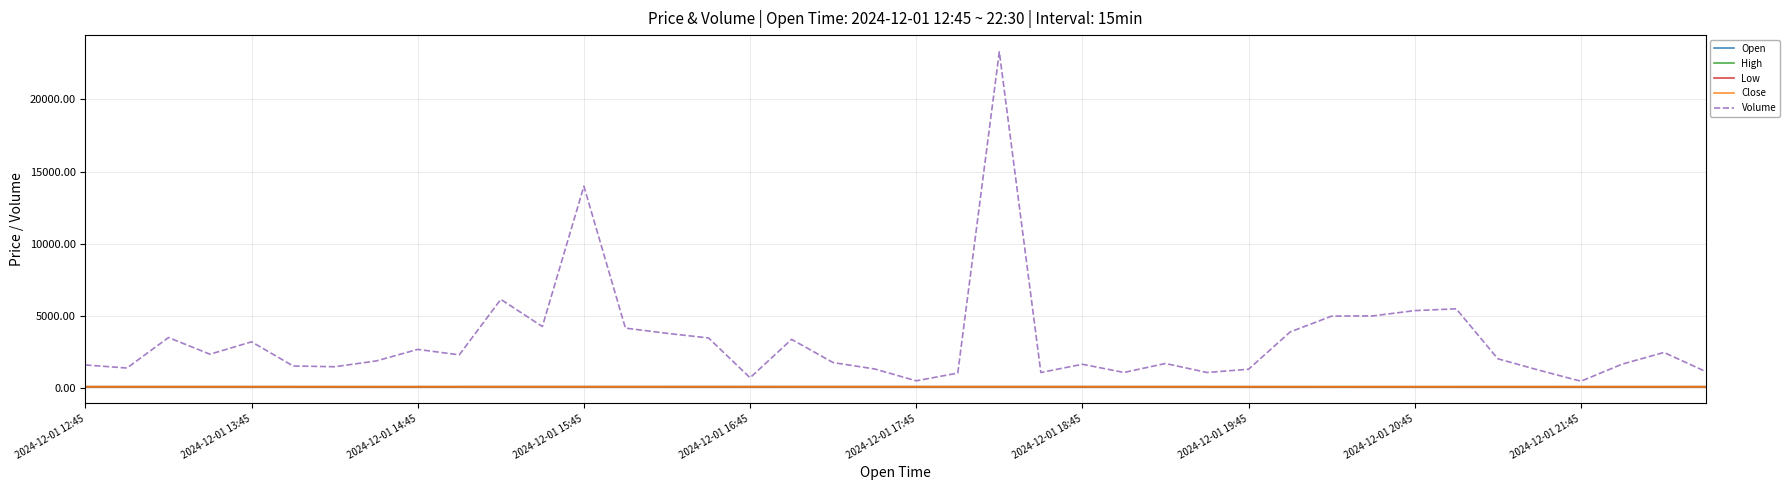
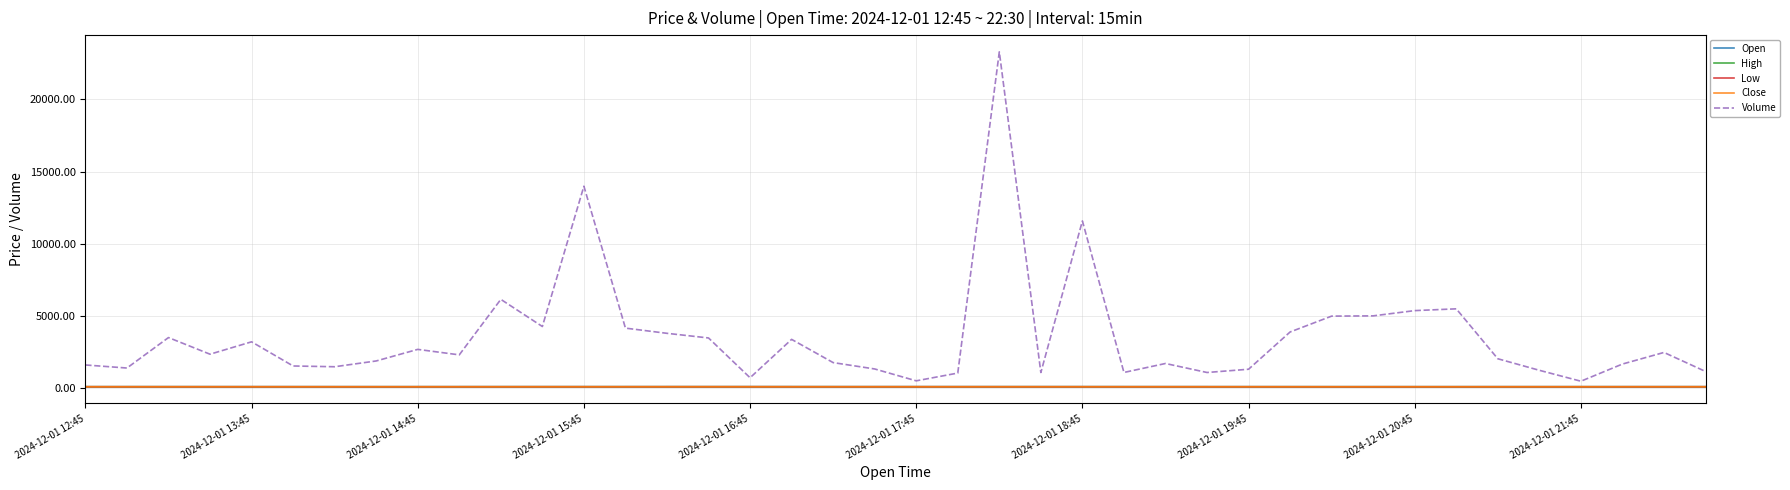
  {
    "Close": {
      "2024-12-01 12:45": 100,
      "2024-12-01 13:45": 100,
      "2024-12-01 14:45": 100,
      "2024-12-01 15:45": 100,
      "2024-12-01 16:45": 100,
      "2024-12-01 17:45": 100,
      "2024-12-01 18:45": 100,
      "2024-12-01 19:45": 100,
      "2024-12-01 20:45": 100,
      "2024-12-01 21:45": 100
    },
    "Volume": {
      "2024-12-01 12:45": 1600,
      "2024-12-01 13:45": 3200,
      "2024-12-01 14:45": 2700,
      "2024-12-01 15:45": 14000,
      "2024-12-01 16:45": 700,
      "2024-12-01 17:45": 500,
-     "2024-12-01 18:45": 1600,
+     "2024-12-01 18:45": 11600,
      "2024-12-01 19:45": 1300,
      "2024-12-01 20:45": 5300,
      "2024-12-01 21:45": 400
    }
  }
